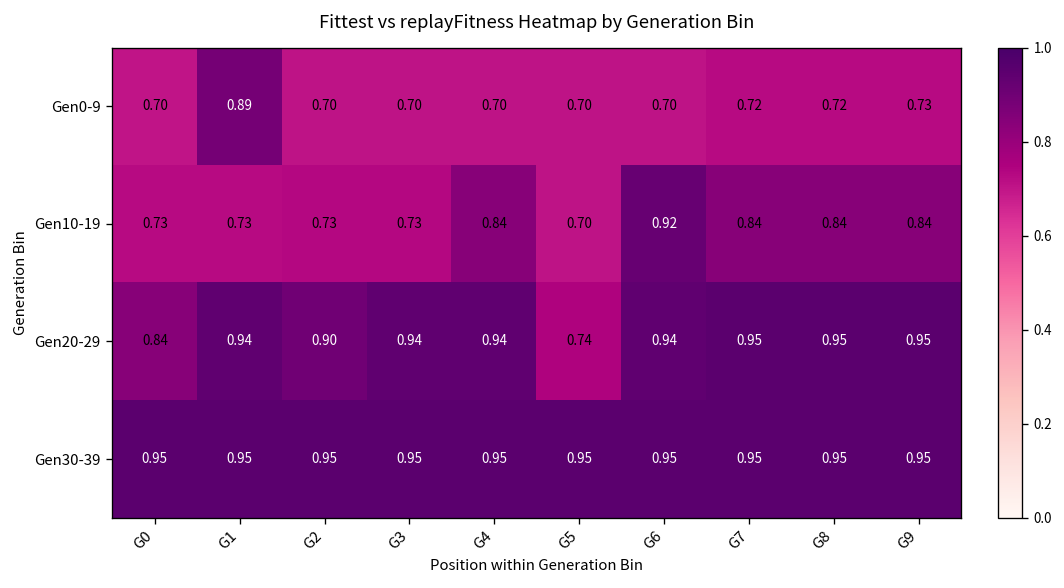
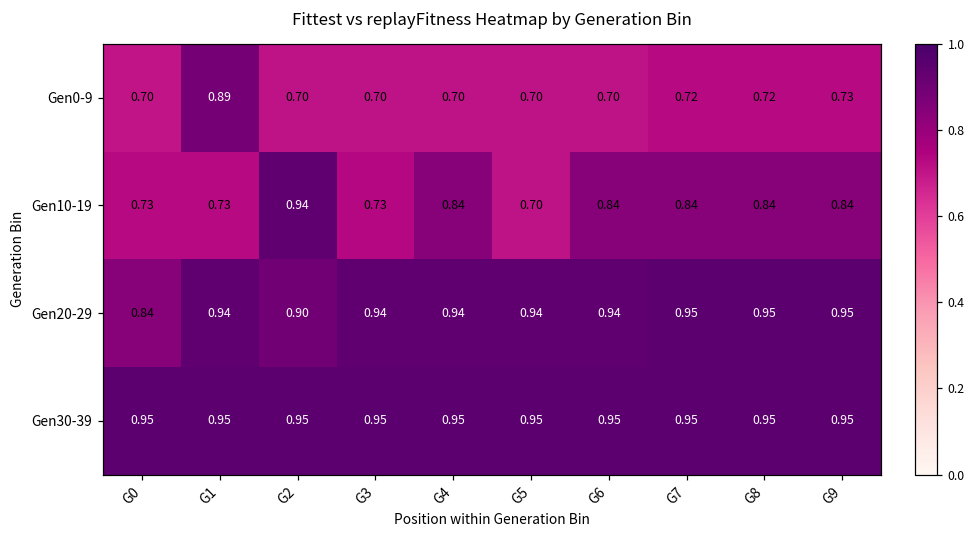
  {
    "Gen0-9": {
      "G0": 0.70,
      "G1": 0.89,
      "G2": 0.70,
      "G3": 0.70,
      "G4": 0.70,
      "G5": 0.70,
      "G6": 0.70,
      "G7": 0.72,
      "G8": 0.72,
      "G9": 0.73
    },
    "Gen10-19": {
      "G0": 0.73,
      "G1": 0.73,
-     "G2": 0.73,
+     "G2": 0.94,
      "G3": 0.73,
      "G4": 0.84,
      "G5": 0.70,
-     "G6": 0.92,
+     "G6": 0.84,
      "G7": 0.84,
      "G8": 0.84,
      "G9": 0.84
    },
    "Gen20-29": {
      "G0": 0.84,
      "G1": 0.94,
      "G2": 0.90,
      "G3": 0.94,
      "G4": 0.94,
-     "G5": 0.74,
+     "G5": 0.94,
      "G6": 0.94,
      "G7": 0.95,
      "G8": 0.95,
      "G9": 0.95
    },
    "Gen30-39": {
      "G0": 0.95,
      "G1": 0.95,
      "G2": 0.95,
      "G3": 0.95,
      "G4": 0.95,
      "G5": 0.95,
      "G6": 0.95,
      "G7": 0.95,
      "G8": 0.95,
      "G9": 0.95
    }
  }
